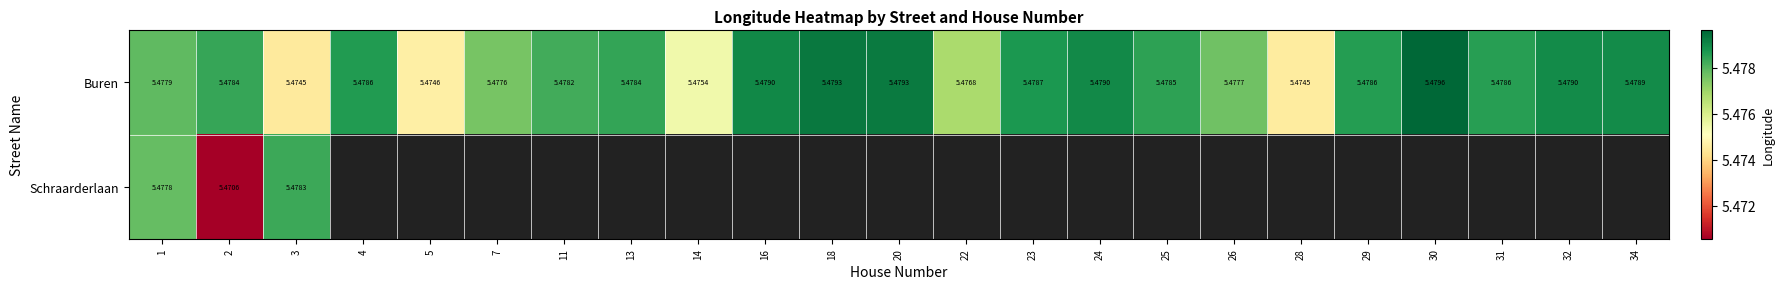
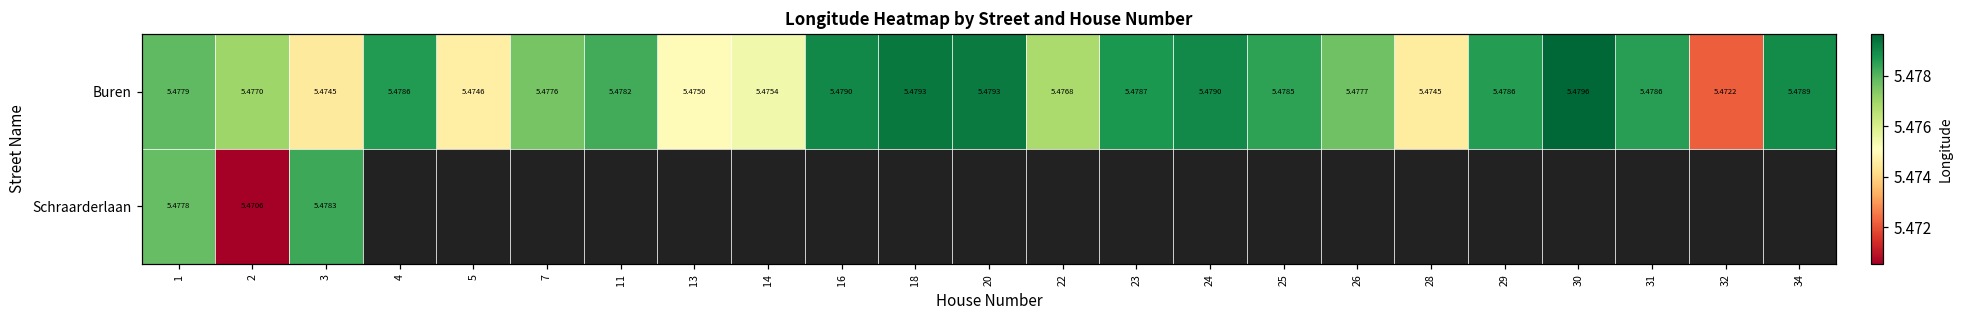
  {
    "Buren": {
      "1": 5.4779,
-     "2": 5.4784,
+     "2": 5.4770,
      "3": 5.4745,
      "4": 5.4786,
      "5": 5.4746,
      "7": 5.4776,
      "11": 5.4782,
-     "13": 5.4784,
+     "13": 5.4750,
      "14": 5.4754,
      "16": 5.4790,
      "18": 5.4793,
      "20": 5.4793,
      "22": 5.4768,
      "23": 5.4787,
      "24": 5.4790,
      "25": 5.4785,
      "26": 5.4777,
      "28": 5.4745,
      "29": 5.4786,
      "30": 5.4796,
      "31": 5.4786,
-     "32": 5.4790,
+     "32": 5.4722,
      "34": 5.4789
    },
    "Schraarderlaan": {
      "1": 5.4778,
      "2": 5.4706,
      "3": 5.4783
    }
  }
